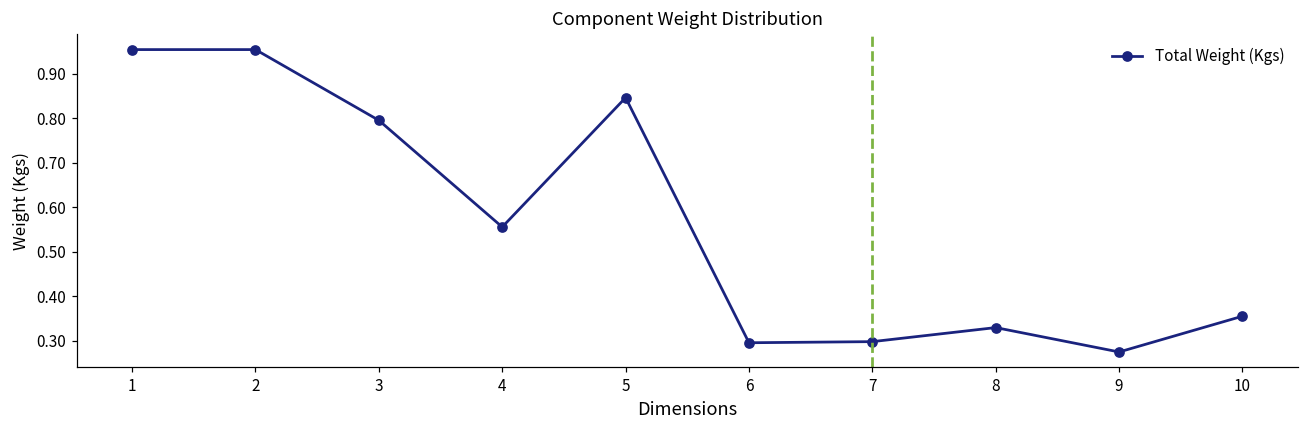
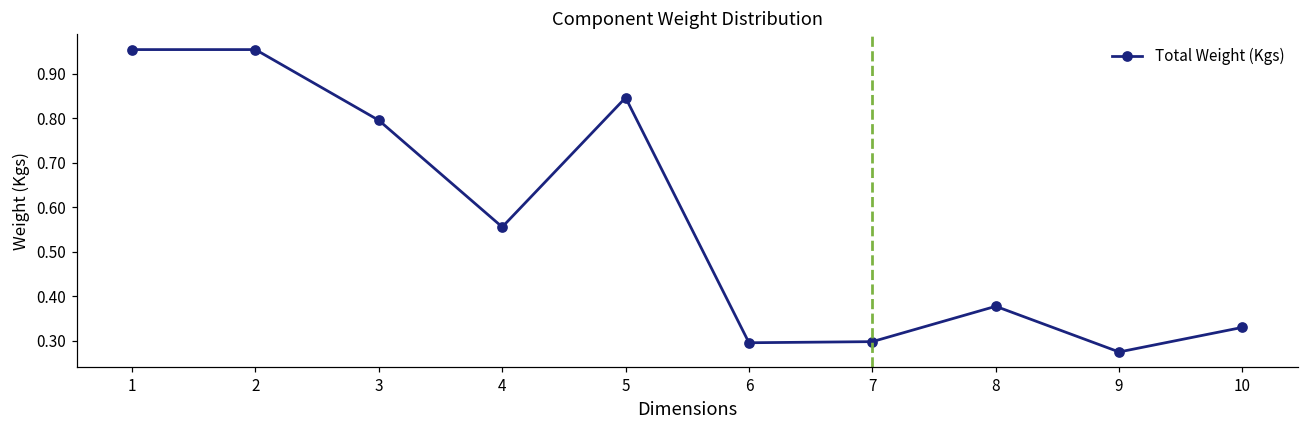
  {
    "1": 0.95,
    "2": 0.95,
    "3": 0.80,
    "4": 0.56,
    "5": 0.85,
    "6": 0.30,
    "7": 0.30,
-   "8": 0.33,
+   "8": 0.38,
    "9": 0.27,
-   "10": 0.35
+   "10": 0.33
  }
